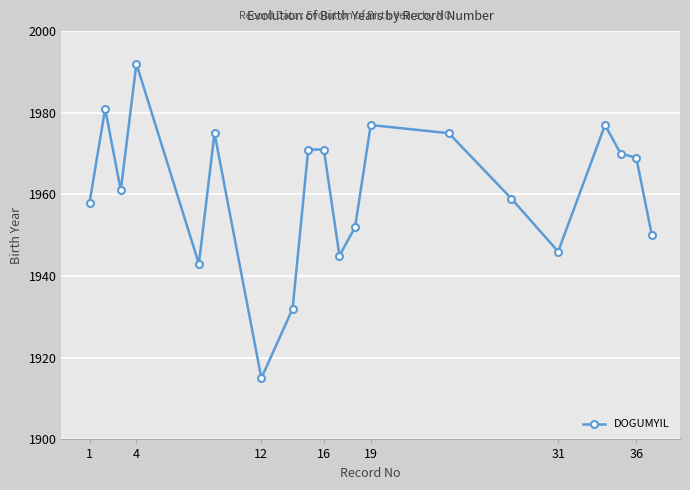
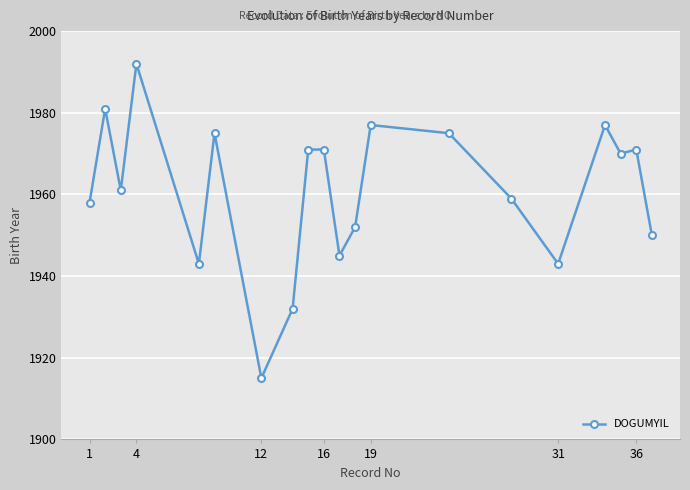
  {
    "1": 1958,
    "4": 1992,
    "12": 1915,
    "16": 1971,
    "19": 1977,
-   "31": 1946,
-   "36": 1969
+   "31": 1943,
+   "36": 1971
  }
